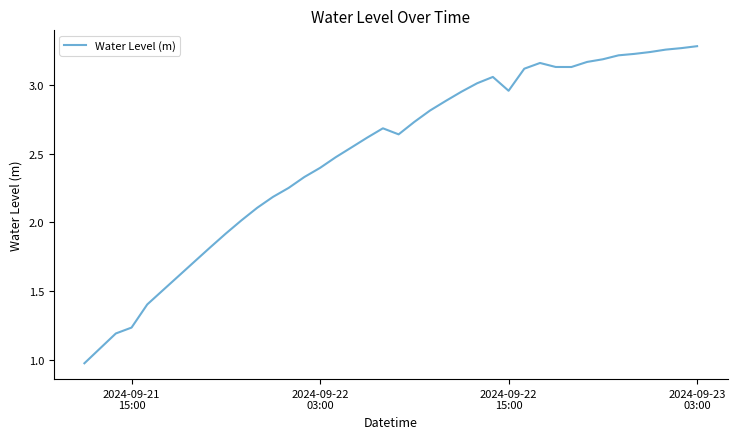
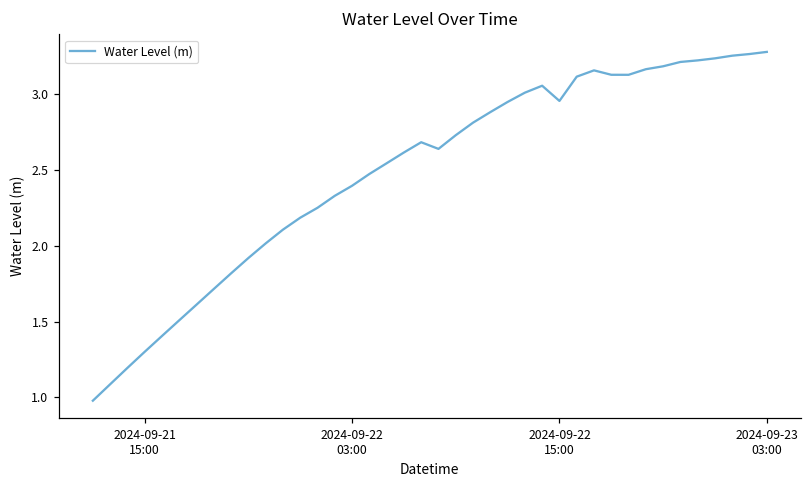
  {
-   "2024-09-21 15:00": 1.24,
+   "2024-09-21 15:00": 1.30,
    "2024-09-22 03:00": 2.40,
    "2024-09-22 15:00": 2.96,
    "2024-09-23 03:00": 3.28
  }
